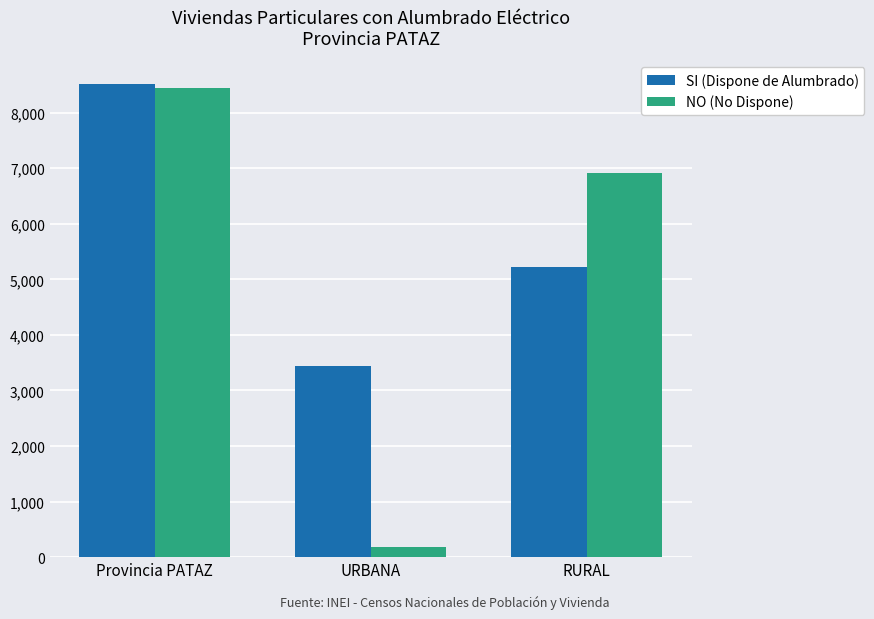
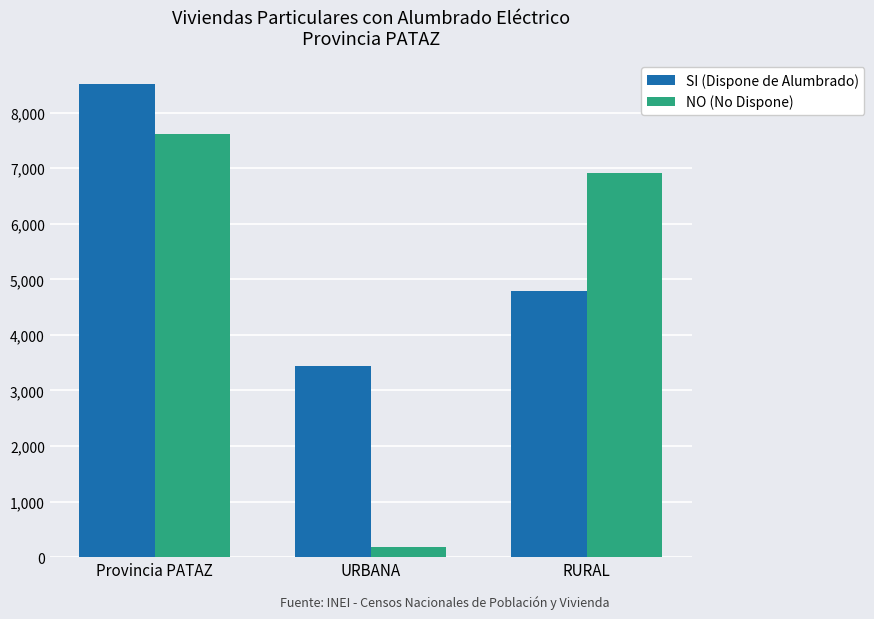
  {
    "SI (Dispone de Alumbrado)": {
      "Provincia PATAZ": "8,500",
      "URBANA": "3,400",
-     "RURAL": "5,200"
+     "RURAL": "4,800"
    },
    "NO (No Dispone)": {
-     "Provincia PATAZ": "8,400",
+     "Provincia PATAZ": "7,600",
      "URBANA": "200",
      "RURAL": "6,900"
    }
  }
